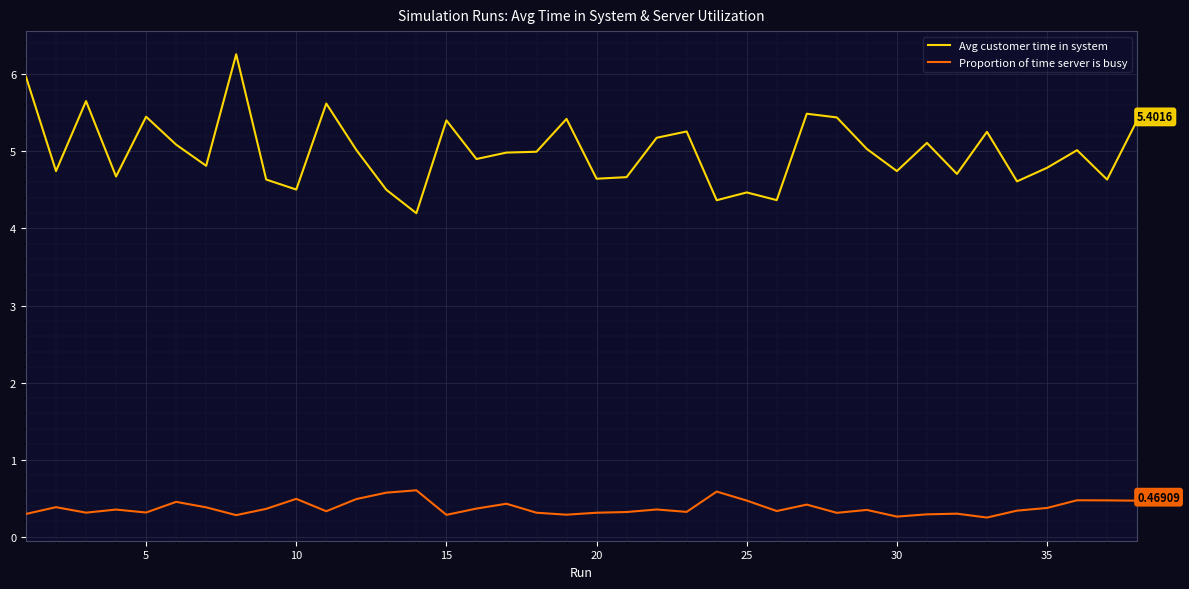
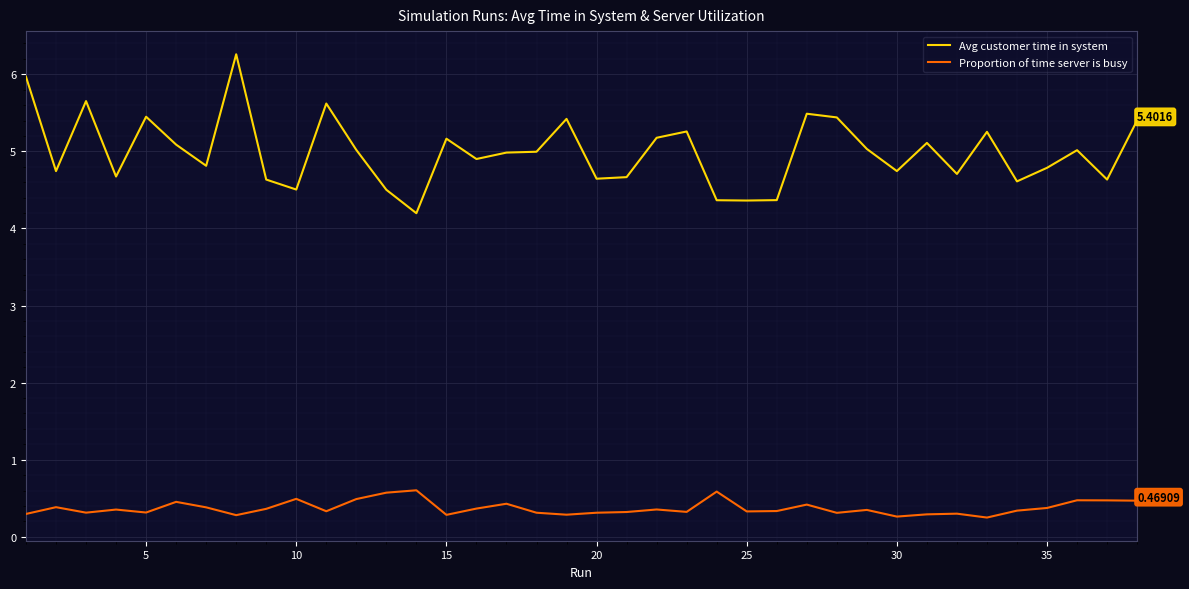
  {
    "Avg customer time in system": {
      "5": 5.4,
      "10": 4.5,
-     "15": 5.4,
+     "15": 5.2,
      "20": 4.6,
-     "25": 4.5,
+     "25": 4.4,
      "30": 4.7,
      "35": 4.8
    },
    "Proportion of time server is busy": {
      "5": 0.3,
      "10": 0.5,
      "15": 0.3,
      "20": 0.3,
-     "25": 0.5,
+     "25": 0.3,
      "30": 0.3,
      "35": 0.4
    }
  }
